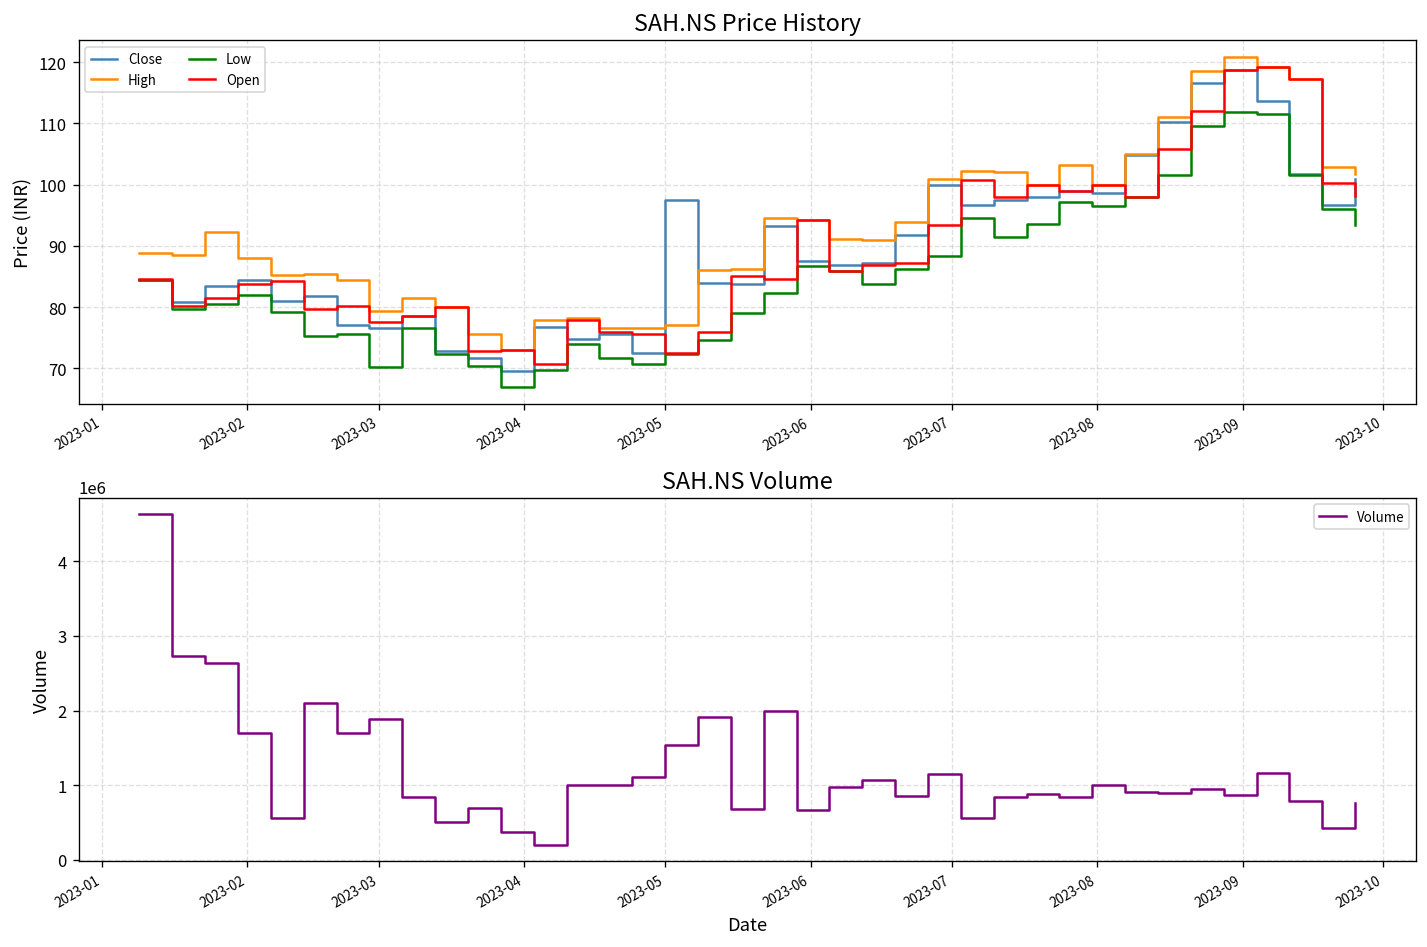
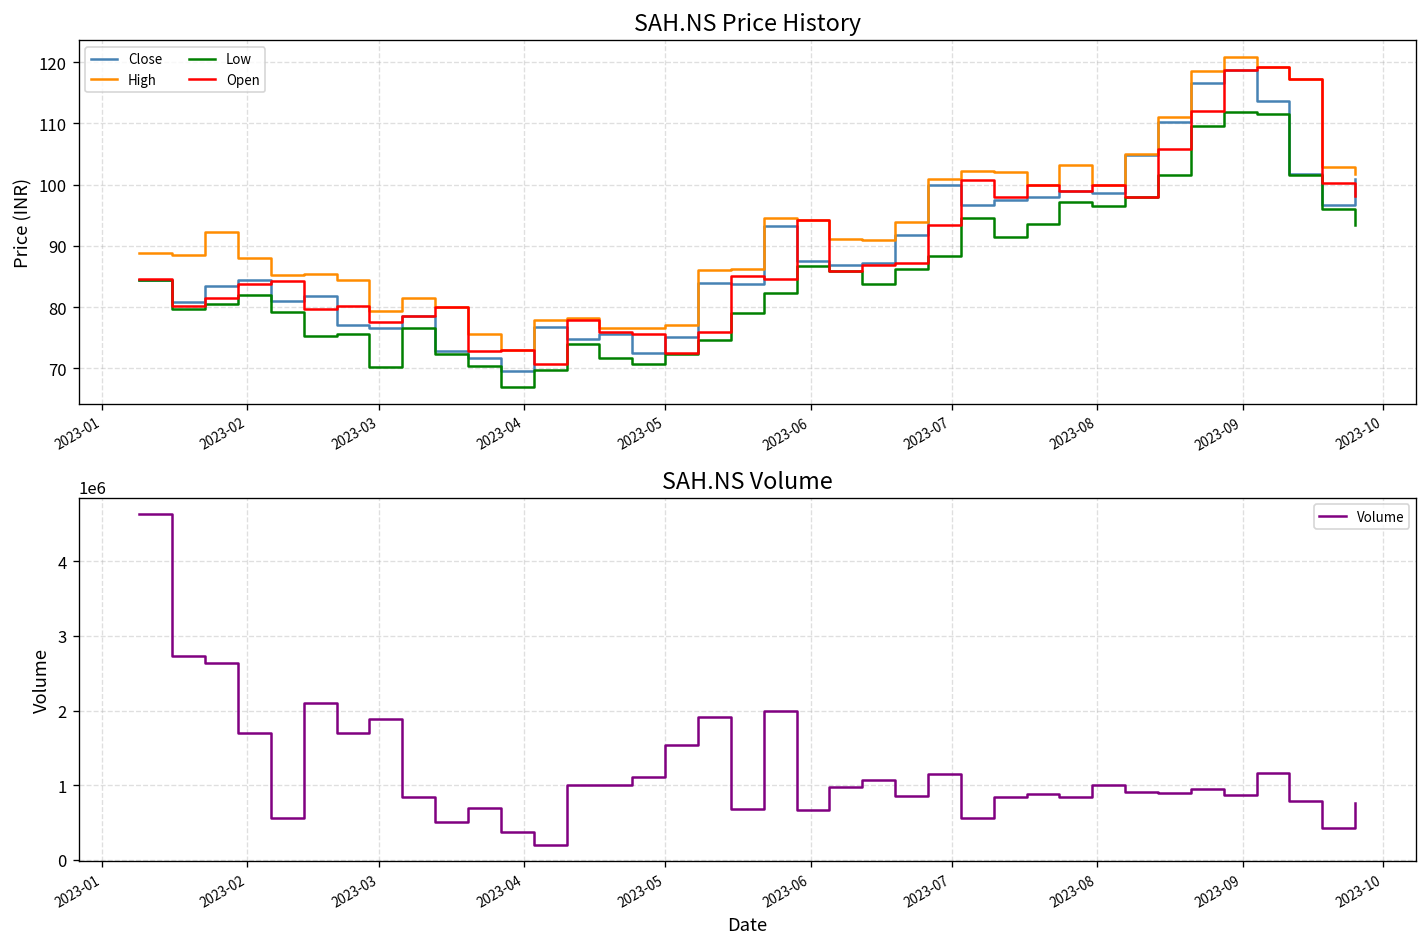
  {
    "SAH.NS Price History": {
      "Close": {
-       "2023-05": 98
+       "2023-05": 75
      },
      "High": {
        "2023-05": 77
      }
    },
    "SAH.NS Volume": {
      "2023-05": 1500000
    }
  }
